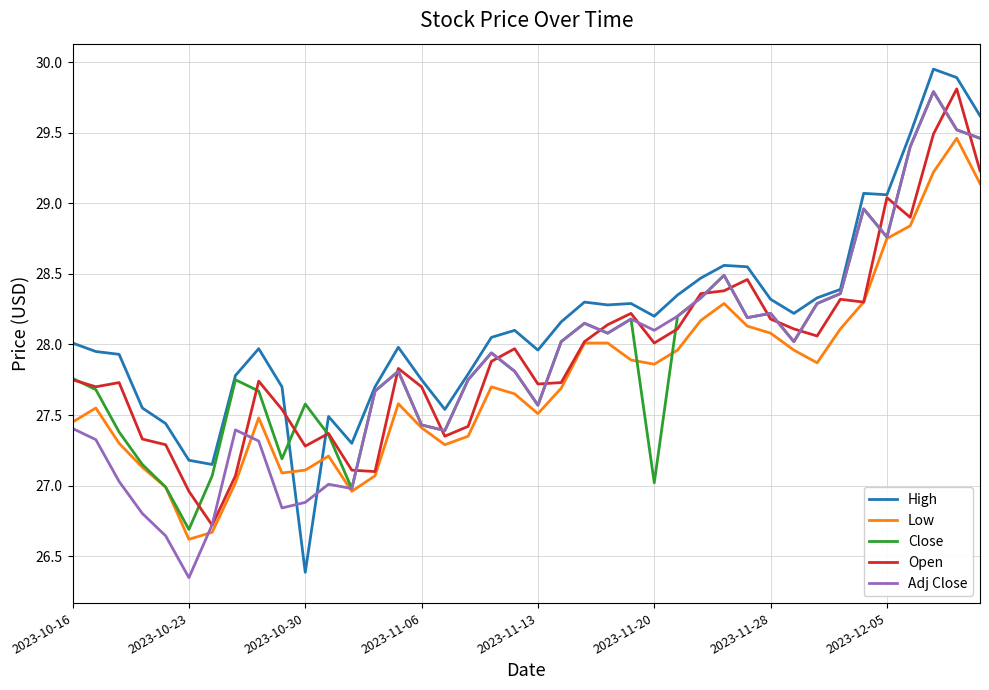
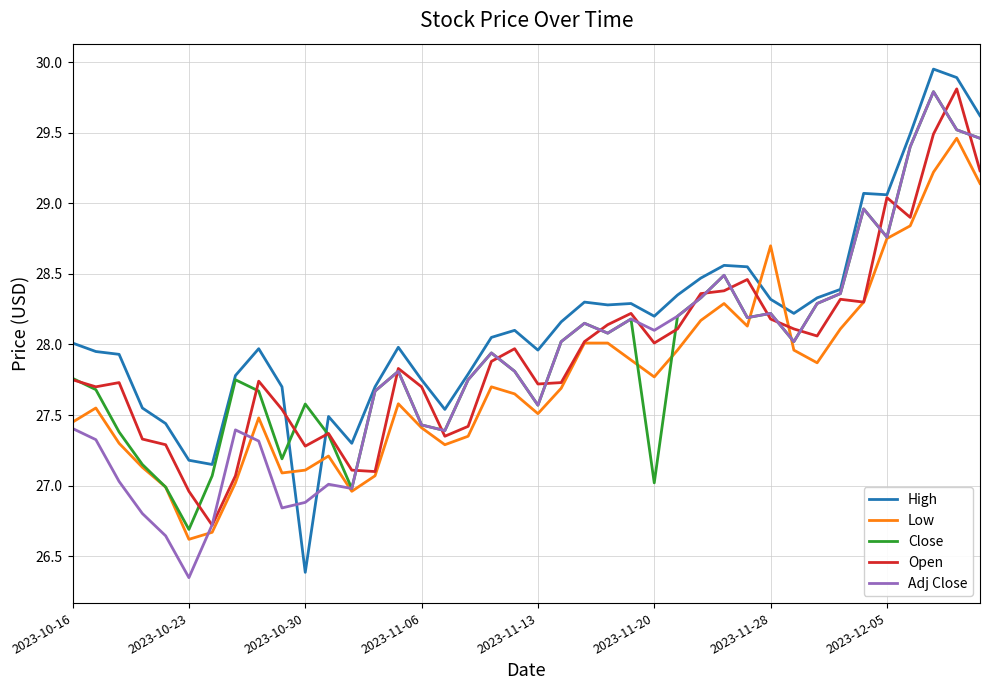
  {
    "High": {
      "2023-10-16": 28.01,
      "2023-10-23": 27.18,
      "2023-10-30": 26.39,
      "2023-11-06": 27.75,
      "2023-11-13": 27.96,
      "2023-11-20": 28.20,
      "2023-11-28": 28.32,
      "2023-12-05": 29.06
    },
    "Low": {
      "2023-10-16": 27.45,
      "2023-10-23": 26.62,
      "2023-10-30": 27.11,
      "2023-11-06": 27.41,
      "2023-11-13": 27.51,
-     "2023-11-20": 27.86,
-     "2023-11-28": 28.08
+     "2023-11-20": 27.77,
+     "2023-11-28": 28.70
    },
    "Close": {
      "2023-10-23": 26.69,
      "2023-10-30": 27.58,
      "2023-11-20": 27.02
    },
    "Open": {
      "2023-10-23": 26.96,
      "2023-10-30": 27.28,
      "2023-11-06": 27.70,
      "2023-11-13": 27.72,
      "2023-11-20": 28.01,
      "2023-11-28": 28.18,
      "2023-12-05": 29.04
    },
    "Adj Close": {
      "2023-10-16": 27.40,
      "2023-10-23": 26.35,
      "2023-10-30": 26.88,
      "2023-11-20": 28.10
    }
  }
